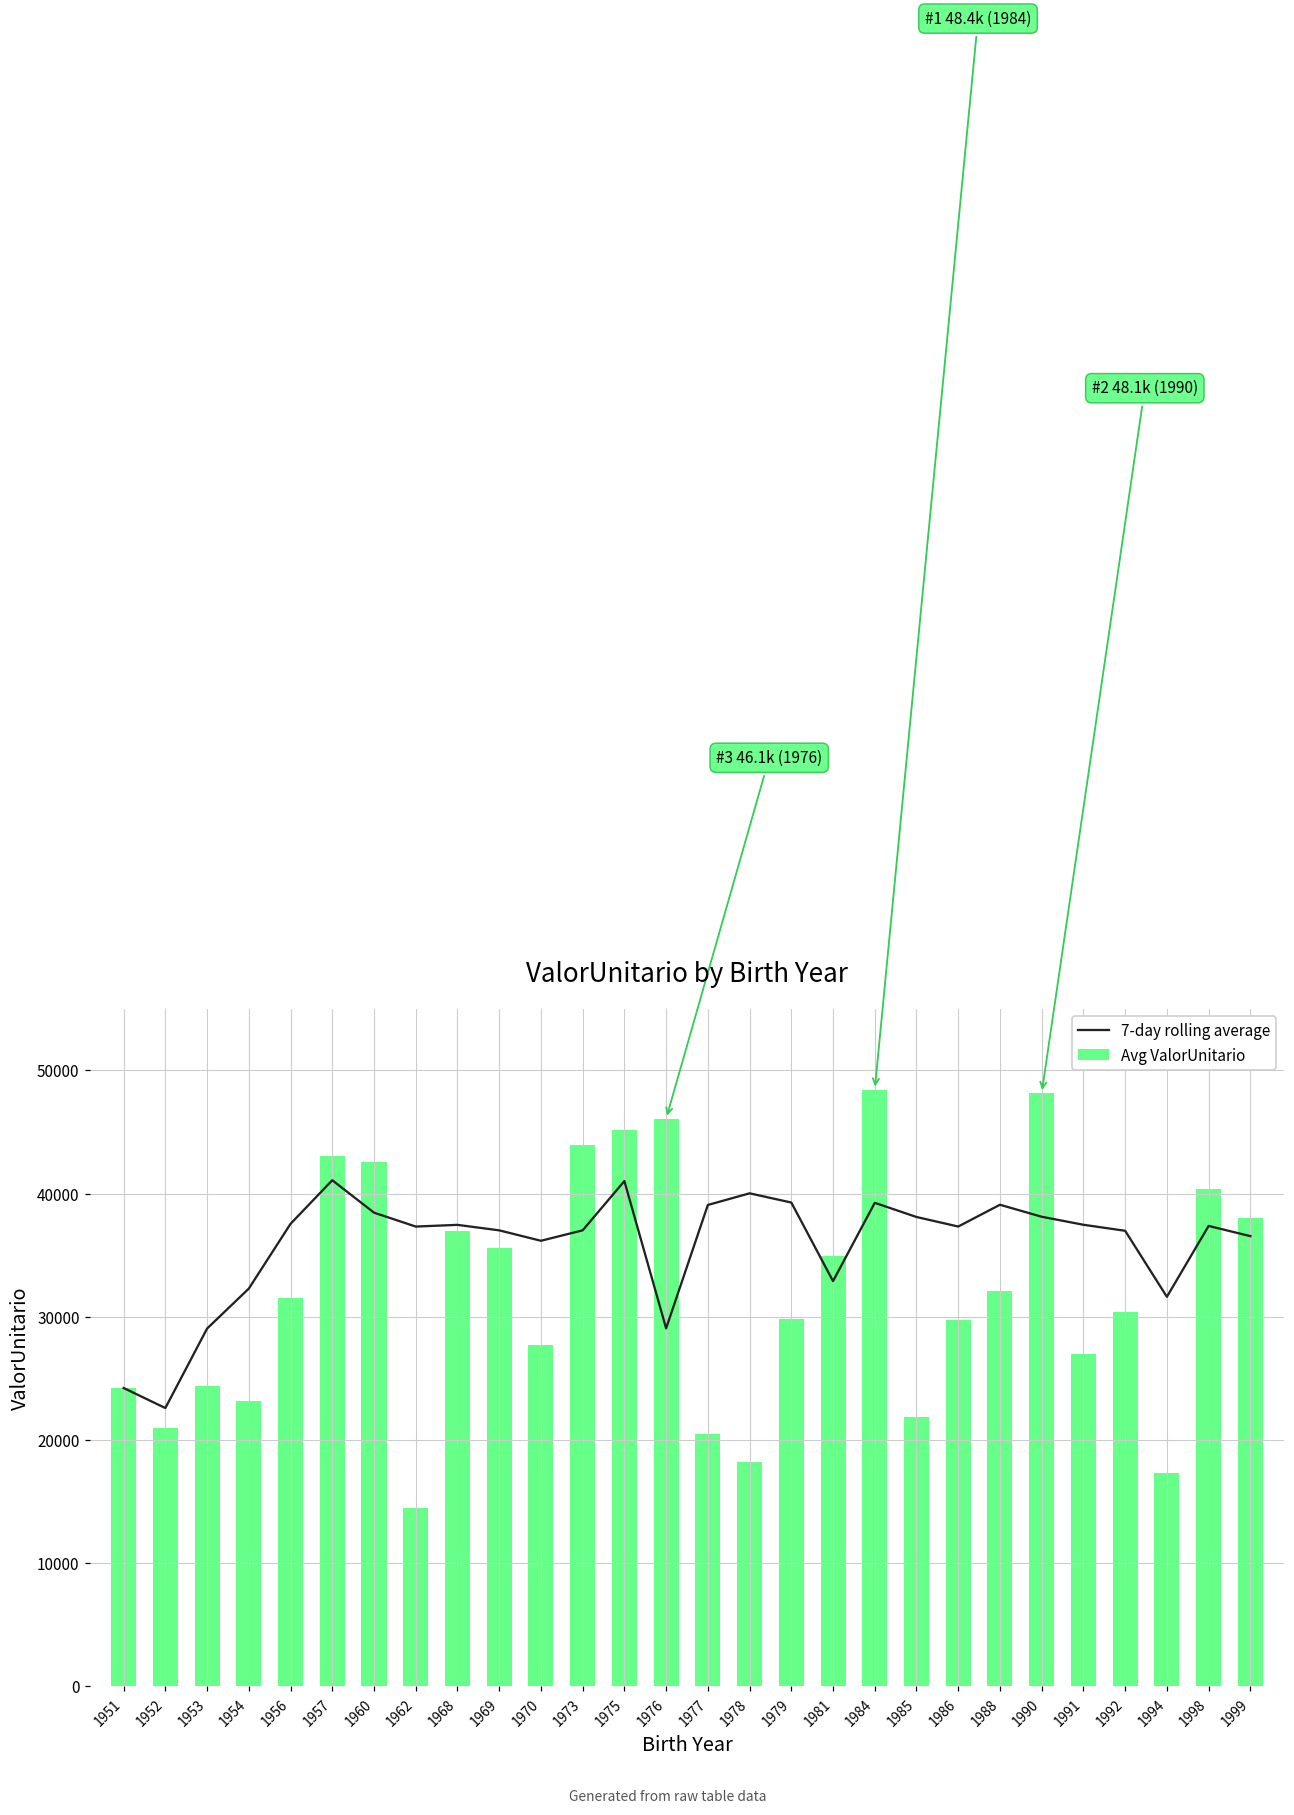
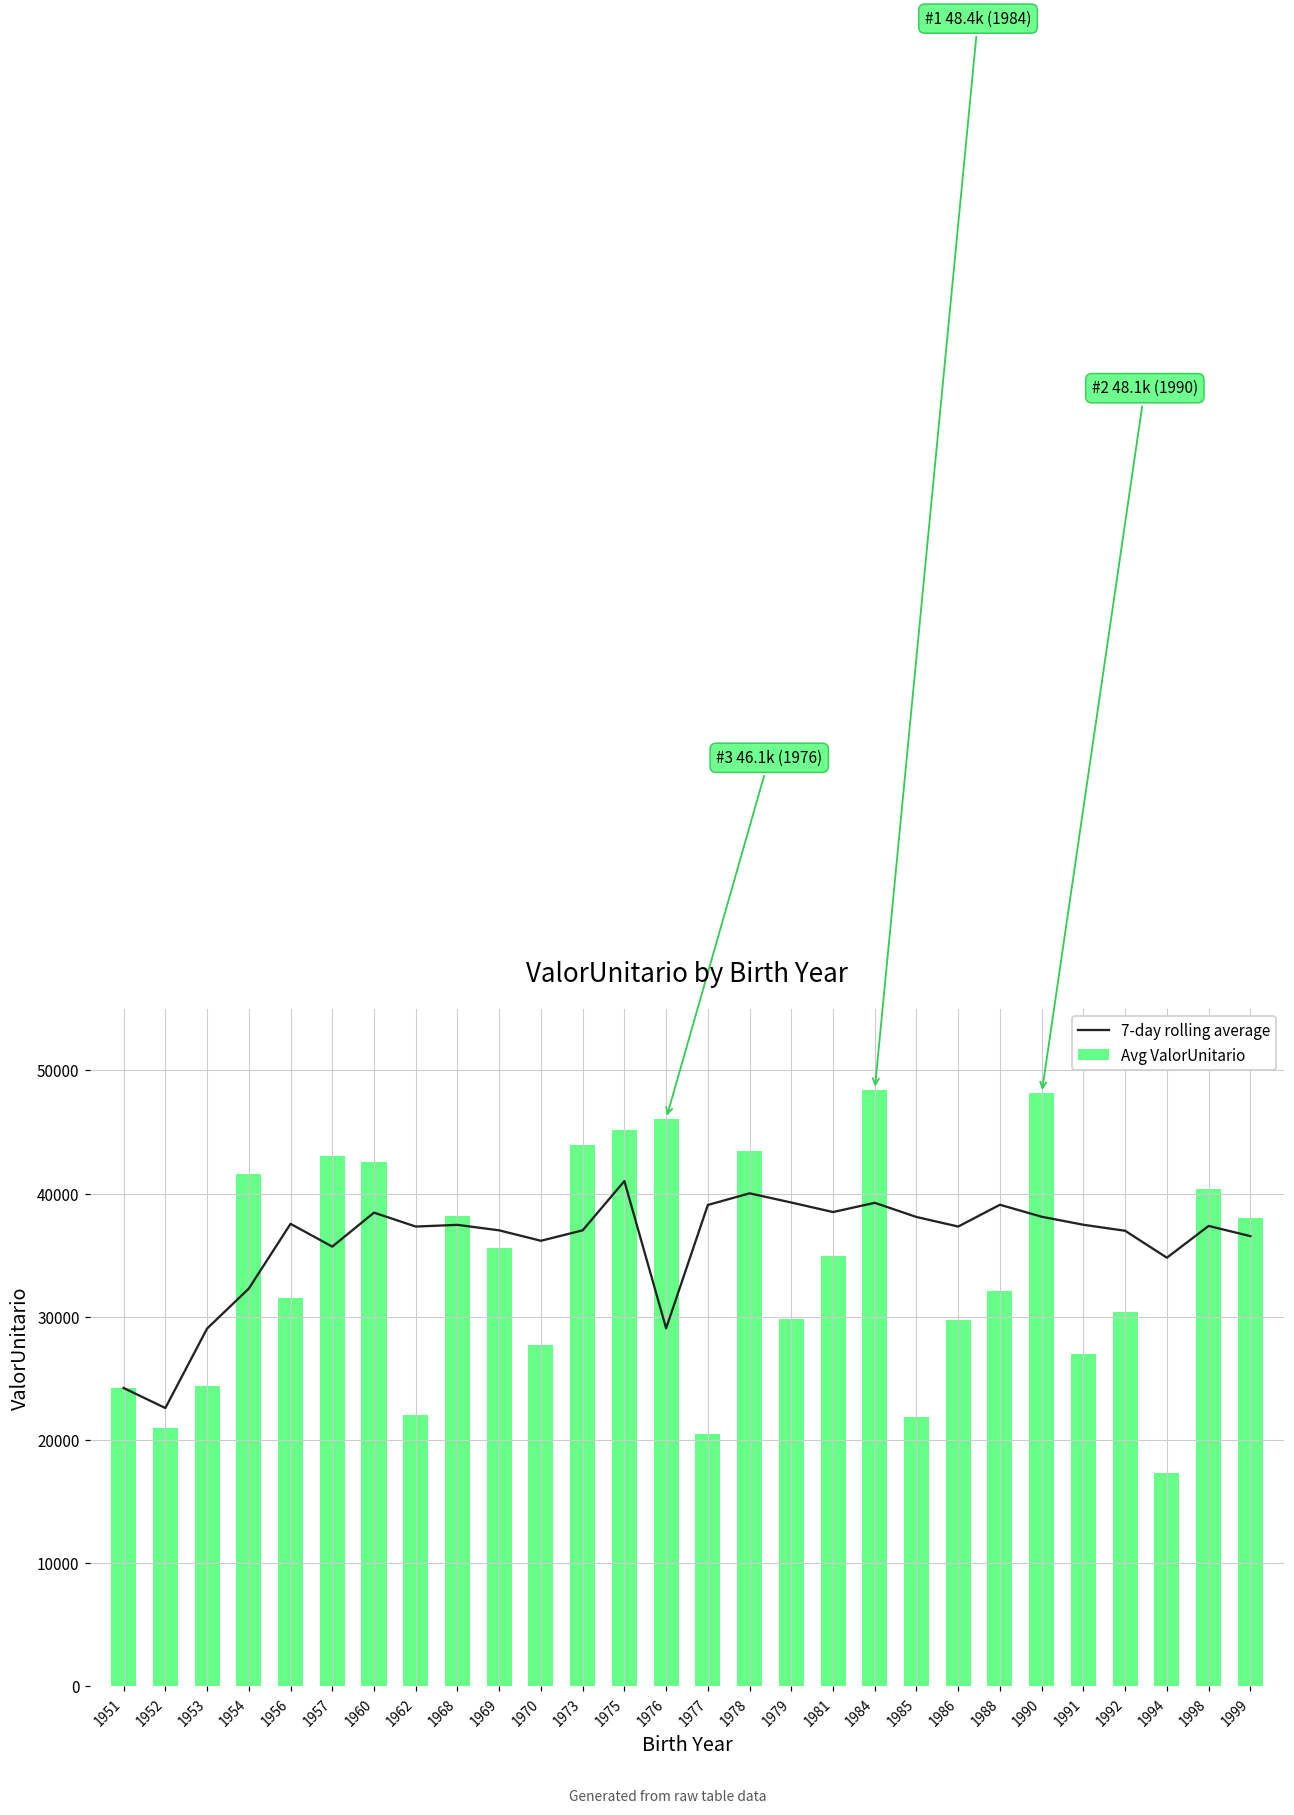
  {
    "7-day rolling average": {
      "1951": 24200,
      "1952": 22600,
      "1953": 29000,
      "1954": 32300,
      "1956": 37500,
-     "1957": 41100,
+     "1957": 35700,
      "1960": 38400,
      "1962": 37300,
      "1968": 37500,
      "1969": 37000,
      "1970": 36200,
      "1973": 37000,
      "1975": 41000,
      "1976": 29100,
      "1977": 39100,
      "1978": 40000,
      "1979": 39300,
-     "1981": 32900,
+     "1981": 38500,
      "1984": 39200,
      "1985": 38100,
      "1986": 37300,
      "1988": 39100,
      "1990": 38100,
      "1991": 37500,
      "1992": 37000,
-     "1994": 31600,
+     "1994": 34800,
      "1998": 37400,
      "1999": 36500
    },
    "Avg ValorUnitario": {
      "1951": 24200,
      "1952": 21000,
      "1953": 24400,
-     "1954": 23200,
+     "1954": 41600,
      "1956": 31500,
      "1957": 43000,
      "1960": 42600,
-     "1962": 14500,
-     "1968": 37000,
+     "1962": 22000,
+     "1968": 38200,
      "1969": 35500,
      "1970": 27700,
      "1973": 43900,
      "1975": 45200,
      "1977": 20400,
-     "1978": 18200,
+     "1978": 43400,
      "1979": 29800,
      "1981": 35000,
      "1985": 21900,
      "1986": 29700,
      "1988": 32100,
      "1991": 26900,
      "1992": 30400,
      "1994": 17300,
      "1998": 40300,
      "1999": 38000
    }
  }
